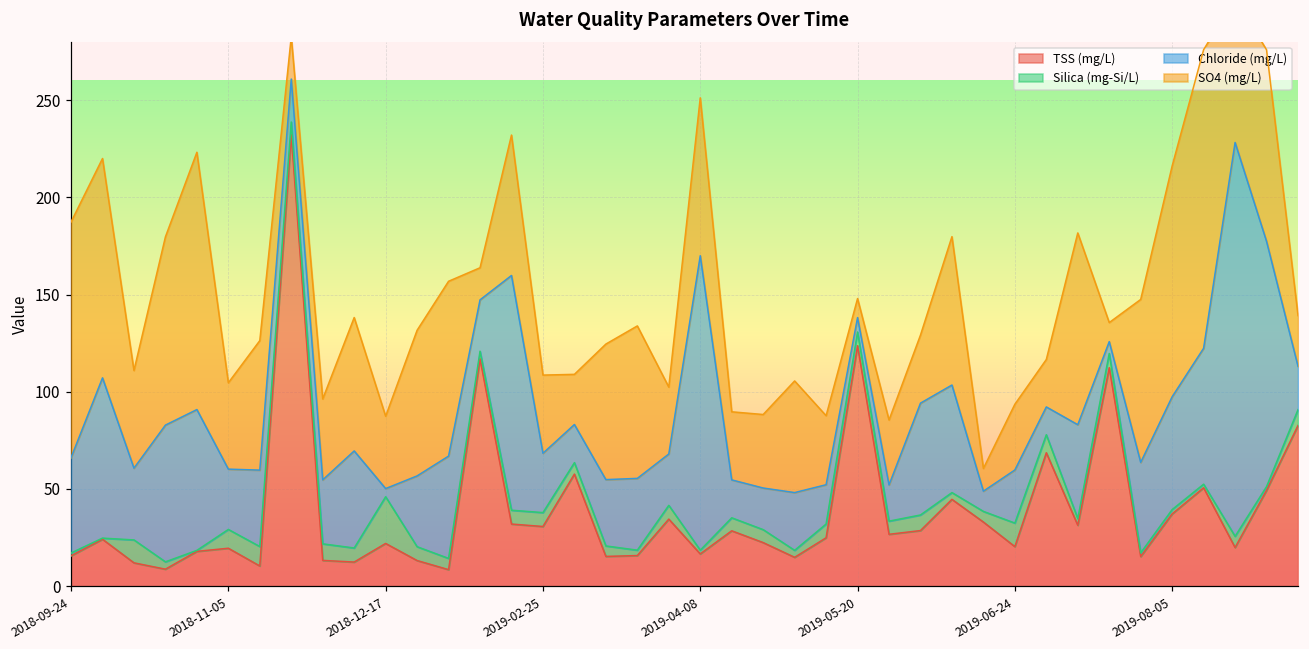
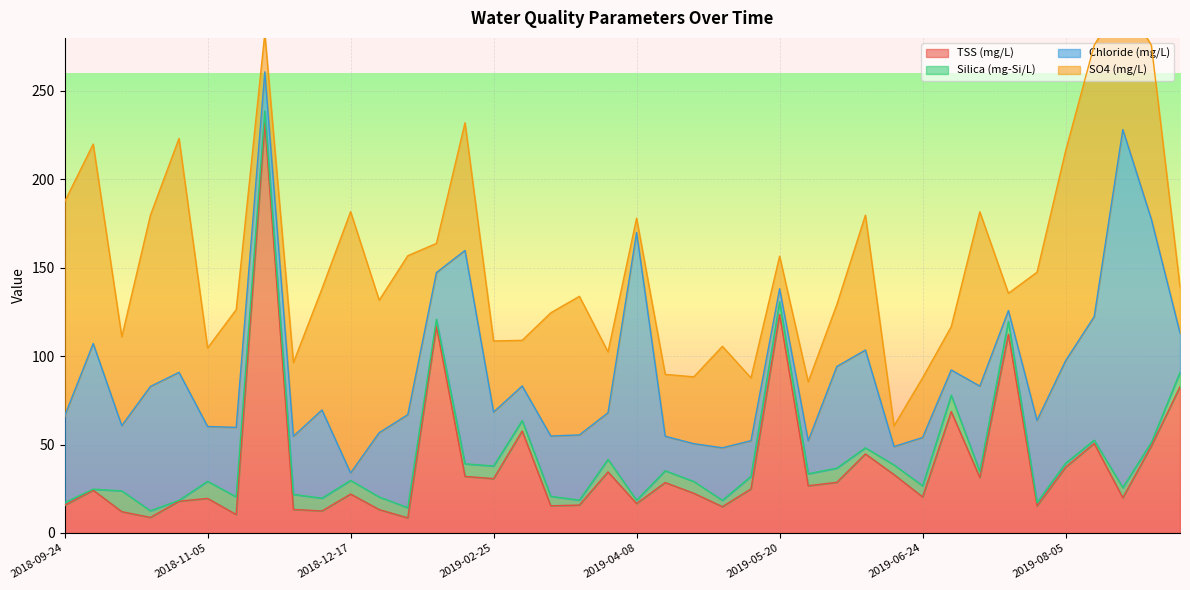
  {
    "TSS (mg/L)": {
      "2018-09-24": 16,
      "2018-11-05": 20,
      "2018-12-17": 22,
      "2019-02-25": 31,
      "2019-04-08": 17,
      "2019-05-20": 124,
      "2019-06-24": 20,
      "2019-08-05": 37
    },
    "Silica (mg-Si/L)": {
      "2018-09-24": 1,
      "2018-11-05": 10,
-     "2018-12-17": 24,
+     "2018-12-17": 8,
      "2019-02-25": 7,
      "2019-04-08": 2,
      "2019-05-20": 7,
-     "2019-06-24": 12,
+     "2019-06-24": 6,
      "2019-08-05": 2
    },
    "Chloride (mg/L)": {
      "2018-09-24": 49,
      "2018-11-05": 31,
      "2018-12-17": 4,
      "2019-02-25": 31,
      "2019-04-08": 151,
      "2019-05-20": 7,
      "2019-06-24": 27,
      "2019-08-05": 58
    },
    "SO4 (mg/L)": {
      "2018-09-24": 121,
      "2018-11-05": 44,
-     "2018-12-17": 37,
+     "2018-12-17": 148,
      "2019-02-25": 40,
-     "2019-04-08": 81,
-     "2019-05-20": 10,
+     "2019-04-08": 8,
+     "2019-05-20": 18,
      "2019-06-24": 34,
      "2019-08-05": 119
    }
  }
